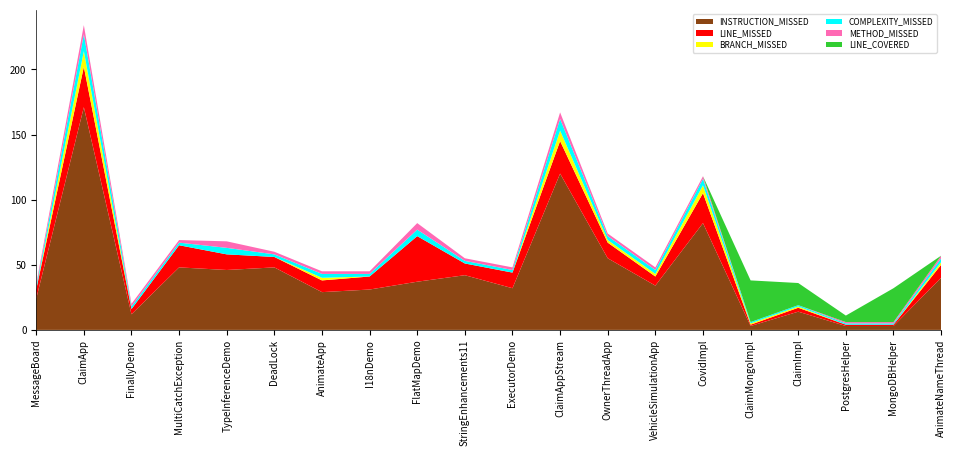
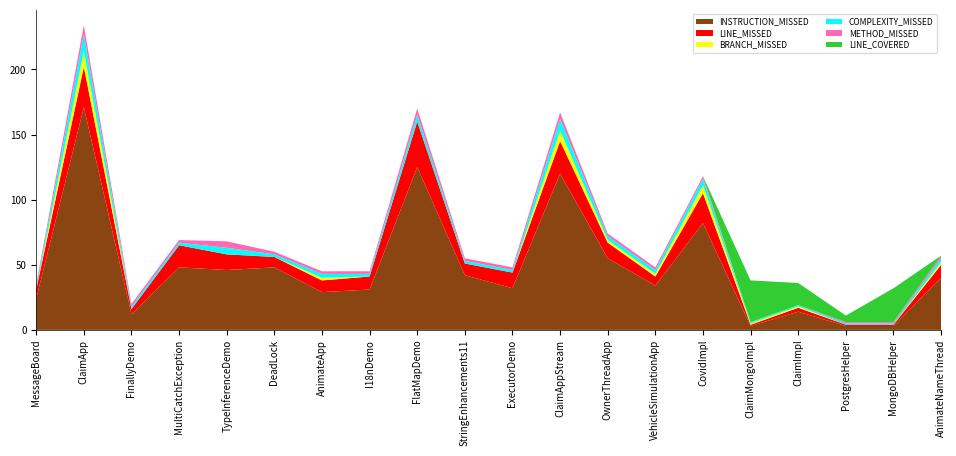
  {
    "INSTRUCTION_MISSED": {
-     "FlatMapDemo": 37
+     "FlatMapDemo": 125
    },
    "LINE_COVERED": {
      "ClaimMongoImpl": 32,
      "ClaimImpl": 17,
      "PostgresHelper": 5,
      "MongoDBHelper": 26
    }
  }
